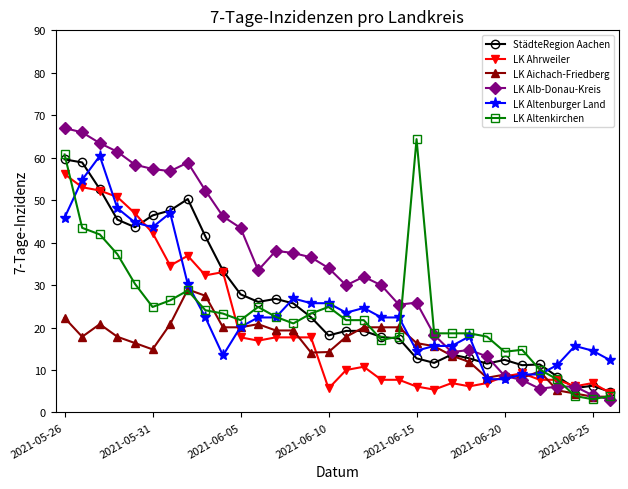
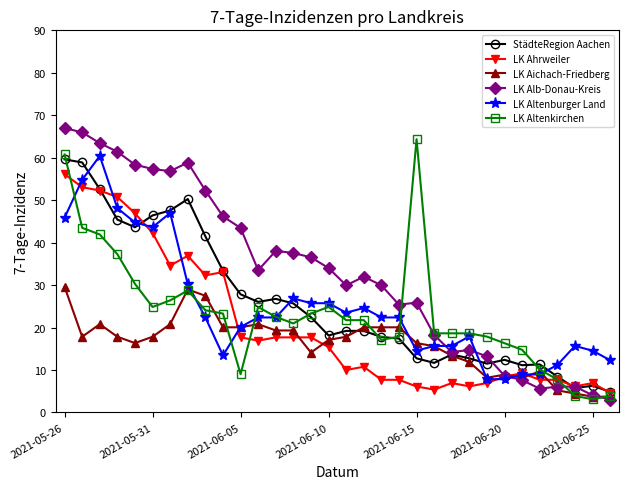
  {
    "StädteRegion Aachen": {
      "2021-05-26": 60,
      "2021-05-31": 46,
      "2021-06-05": 28,
      "2021-06-10": 18,
      "2021-06-15": 13,
      "2021-06-20": 12,
      "2021-06-25": 6
    },
    "LK Ahrweiler": {
      "2021-05-26": 56,
      "2021-05-31": 42,
      "2021-06-05": 18,
-     "2021-06-10": 6,
+     "2021-06-10": 15,
      "2021-06-15": 6,
      "2021-06-25": 7
    },
    "LK Aichach-Friedberg": {
-     "2021-05-26": 22,
-     "2021-05-31": 15,
-     "2021-06-10": 14,
+     "2021-05-26": 30,
+     "2021-05-31": 18,
+     "2021-06-10": 17,
      "2021-06-15": 16
    },
    "LK Alb-Donau-Kreis": {
      "2021-05-26": 67,
      "2021-05-31": 57,
      "2021-06-05": 43,
      "2021-06-10": 34,
      "2021-06-15": 26
    },
    "LK Altenburger Land": {
      "2021-05-26": 46,
      "2021-05-31": 44,
      "2021-06-10": 26,
      "2021-06-15": 15,
      "2021-06-20": 8,
      "2021-06-25": 15
    },
    "LK Altenkirchen": {
      "2021-05-26": 61,
      "2021-05-31": 25,
-     "2021-06-05": 22,
+     "2021-06-05": 9,
      "2021-06-10": 25,
      "2021-06-15": 64,
-     "2021-06-20": 14,
+     "2021-06-20": 16,
      "2021-06-25": 3
    }
  }
